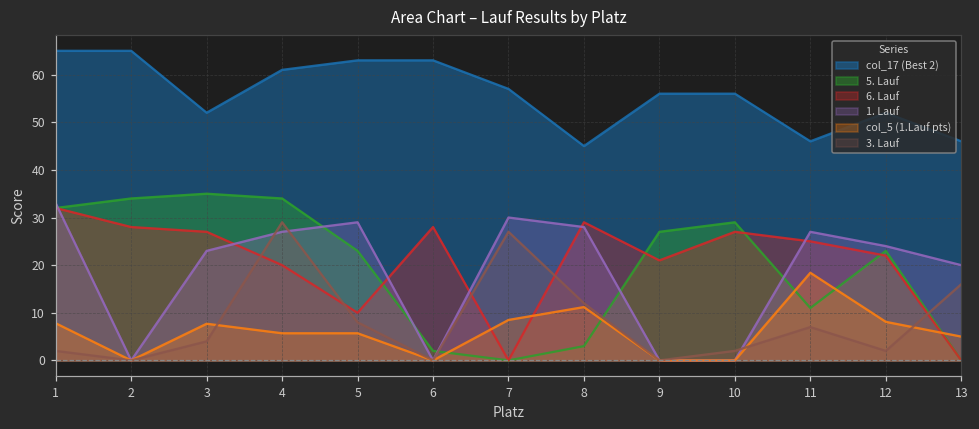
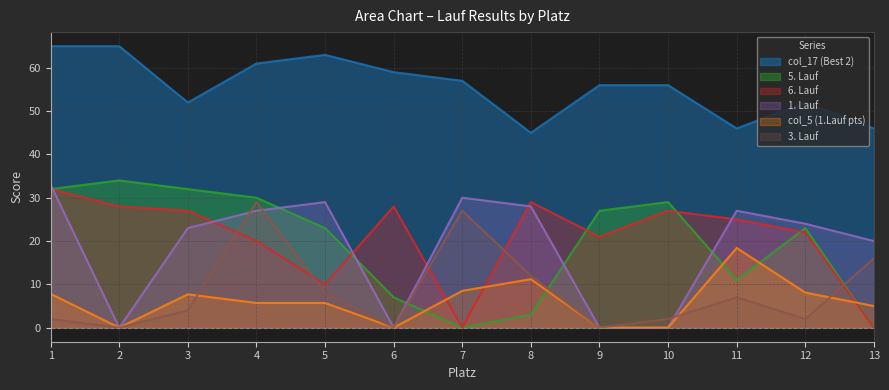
  {
    "col_17 (Best 2)": {
      "1": 65,
      "2": 65,
      "3": 52,
      "4": 61,
      "5": 63,
-     "6": 63,
+     "6": 59,
      "7": 57,
      "8": 45,
      "9": 56,
      "10": 56,
      "11": 46,
      "13": 46
    },
    "5. Lauf": {
      "2": 34,
-     "3": 35,
-     "4": 34,
+     "3": 32,
+     "4": 30,
      "5": 23,
-     "6": 2,
+     "6": 7,
      "8": 3,
      "9": 27,
      "10": 29,
      "11": 11,
      "12": 23
    }
  }
